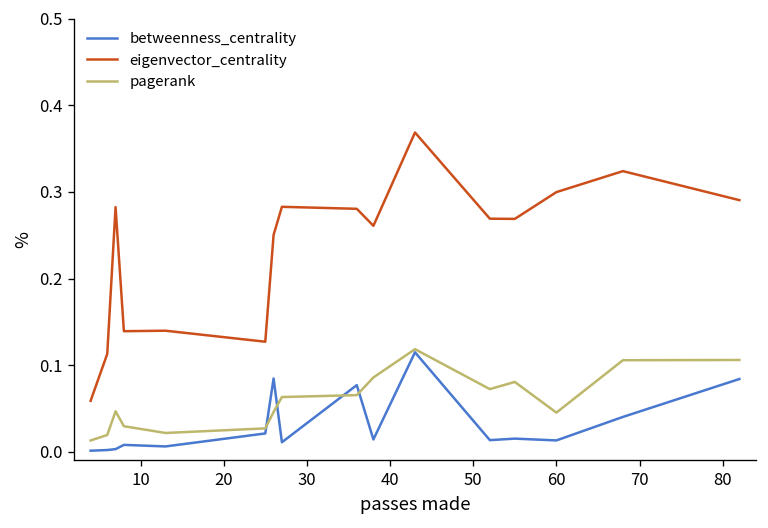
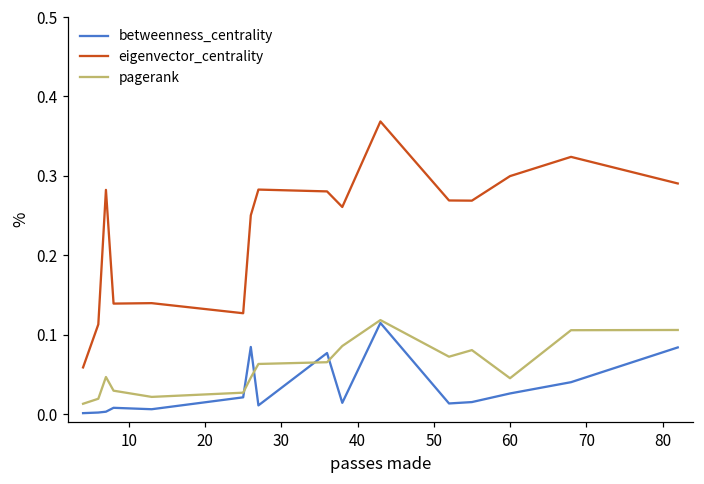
  {
    "betweenness_centrality": {
-     "60": 0.01
+     "60": 0.03
    },
    "eigenvector_centrality": {
      "60": 0.30
    },
    "pagerank": {
      "60": 0.05
    }
  }
